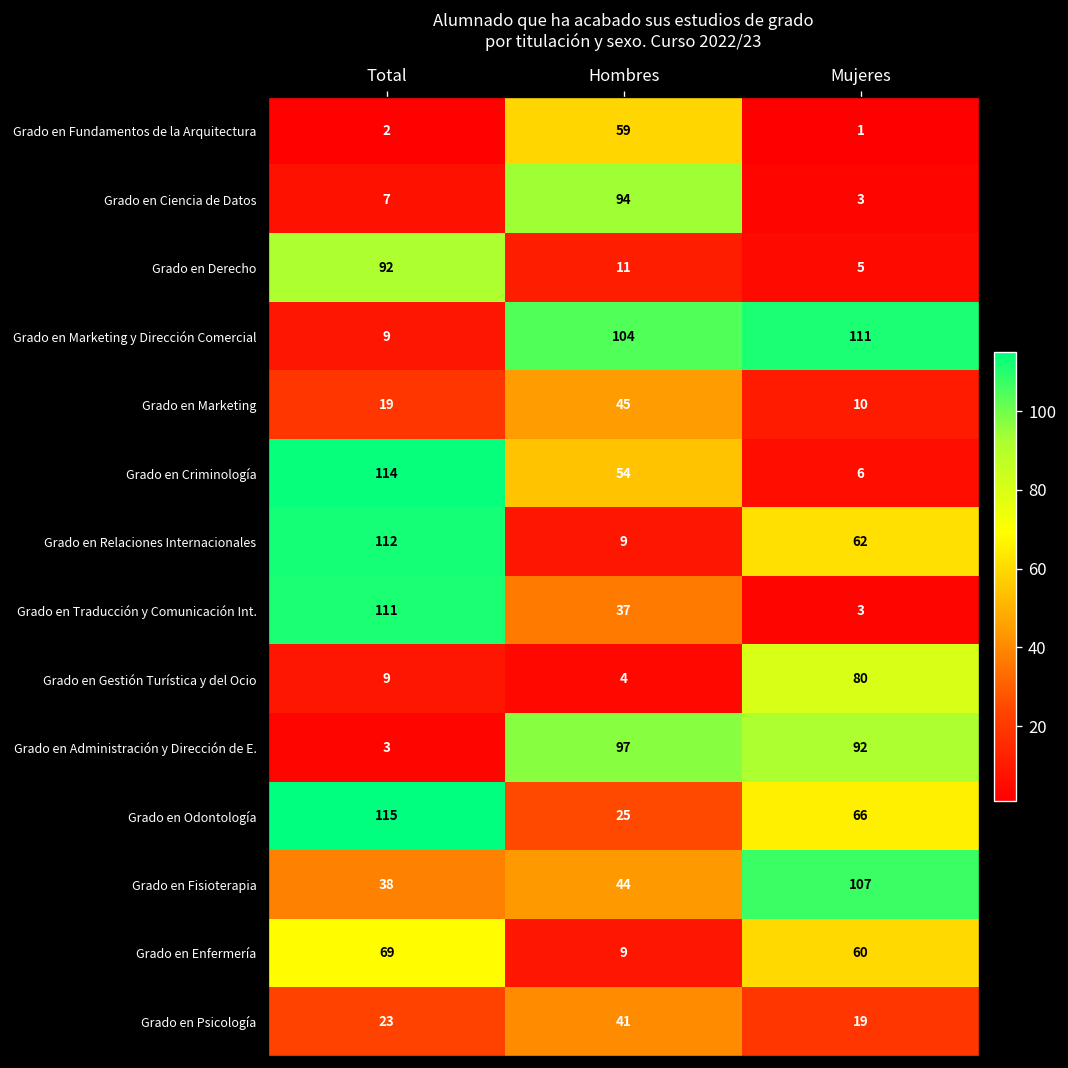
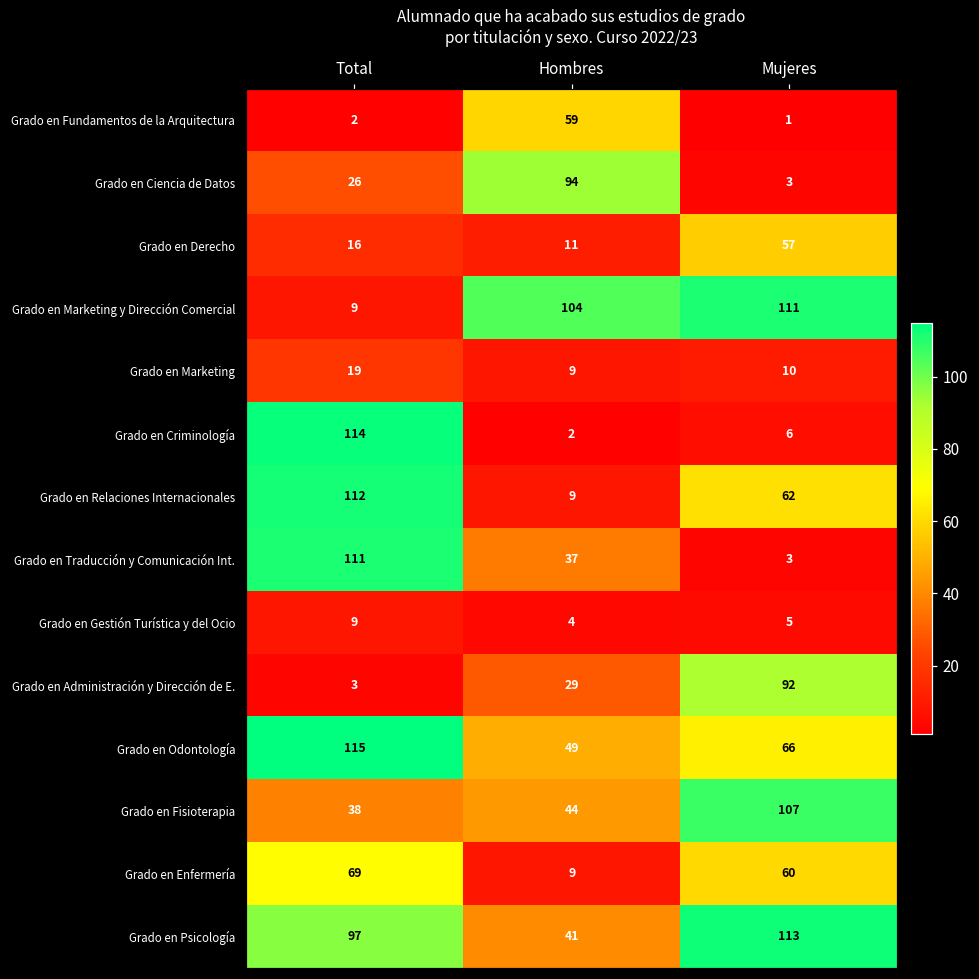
  {
    "Grado en Fundamentos de la Arquitectura": {
      "Total": 2,
      "Hombres": 59,
      "Mujeres": 1
    },
    "Grado en Ciencia de Datos": {
-     "Total": 7,
+     "Total": 26,
      "Hombres": 94,
      "Mujeres": 3
    },
    "Grado en Derecho": {
-     "Total": 92,
+     "Total": 16,
      "Hombres": 11,
-     "Mujeres": 5
+     "Mujeres": 57
    },
    "Grado en Marketing y Dirección Comercial": {
      "Total": 9,
      "Hombres": 104,
      "Mujeres": 111
    },
    "Grado en Marketing": {
      "Total": 19,
-     "Hombres": 45,
+     "Hombres": 9,
      "Mujeres": 10
    },
    "Grado en Criminología": {
      "Total": 114,
-     "Hombres": 54,
+     "Hombres": 2,
      "Mujeres": 6
    },
    "Grado en Relaciones Internacionales": {
      "Total": 112,
      "Hombres": 9,
      "Mujeres": 62
    },
    "Grado en Traducción y Comunicación Int.": {
      "Total": 111,
      "Hombres": 37,
      "Mujeres": 3
    },
    "Grado en Gestión Turística y del Ocio": {
      "Total": 9,
      "Hombres": 4,
-     "Mujeres": 80
+     "Mujeres": 5
    },
    "Grado en Administración y Dirección de E.": {
      "Total": 3,
-     "Hombres": 97,
+     "Hombres": 29,
      "Mujeres": 92
    },
    "Grado en Odontología": {
      "Total": 115,
-     "Hombres": 25,
+     "Hombres": 49,
      "Mujeres": 66
    },
    "Grado en Fisioterapia": {
      "Total": 38,
      "Hombres": 44,
      "Mujeres": 107
    },
    "Grado en Enfermería": {
      "Total": 69,
      "Hombres": 9,
      "Mujeres": 60
    },
    "Grado en Psicología": {
-     "Total": 23,
+     "Total": 97,
      "Hombres": 41,
-     "Mujeres": 19
+     "Mujeres": 113
    }
  }
